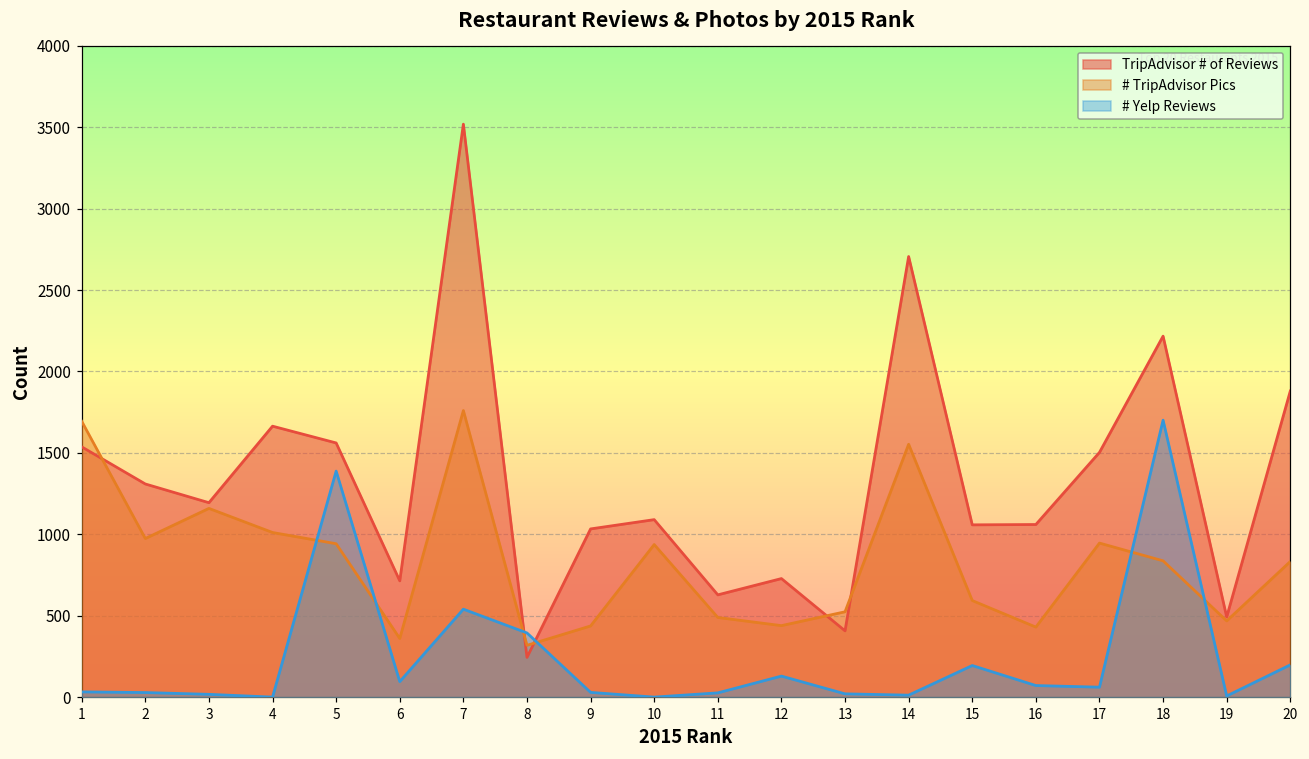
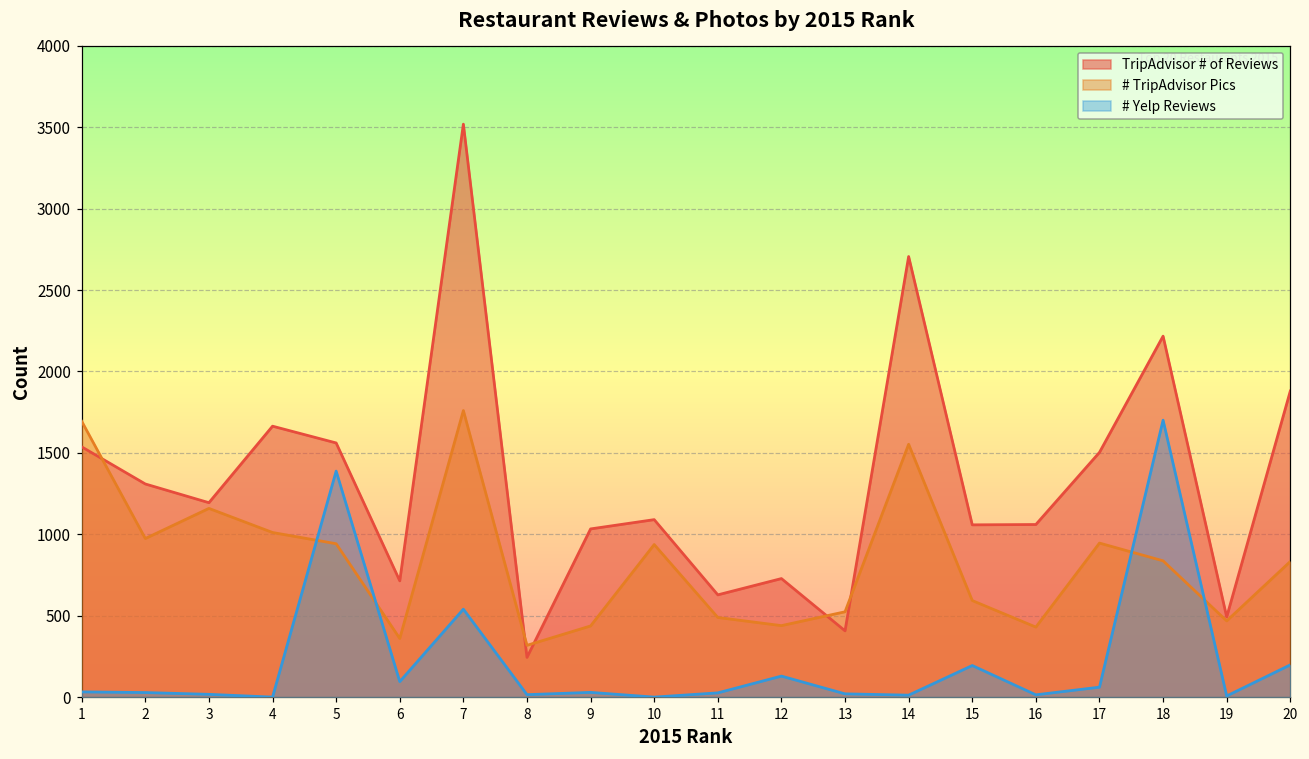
  {
    "# Yelp Reviews": {
      "1": 30,
      "2": 30,
      "3": 20,
      "4": 0,
      "5": 1390,
      "6": 100,
      "7": 540,
-     "8": 390,
+     "8": 20,
      "9": 30,
      "10": 0,
      "11": 30,
      "12": 130,
      "13": 20,
      "14": 10,
      "15": 190,
-     "16": 70,
+     "16": 10,
      "17": 60,
      "18": 1700,
      "19": 10,
      "20": 200
    }
  }
